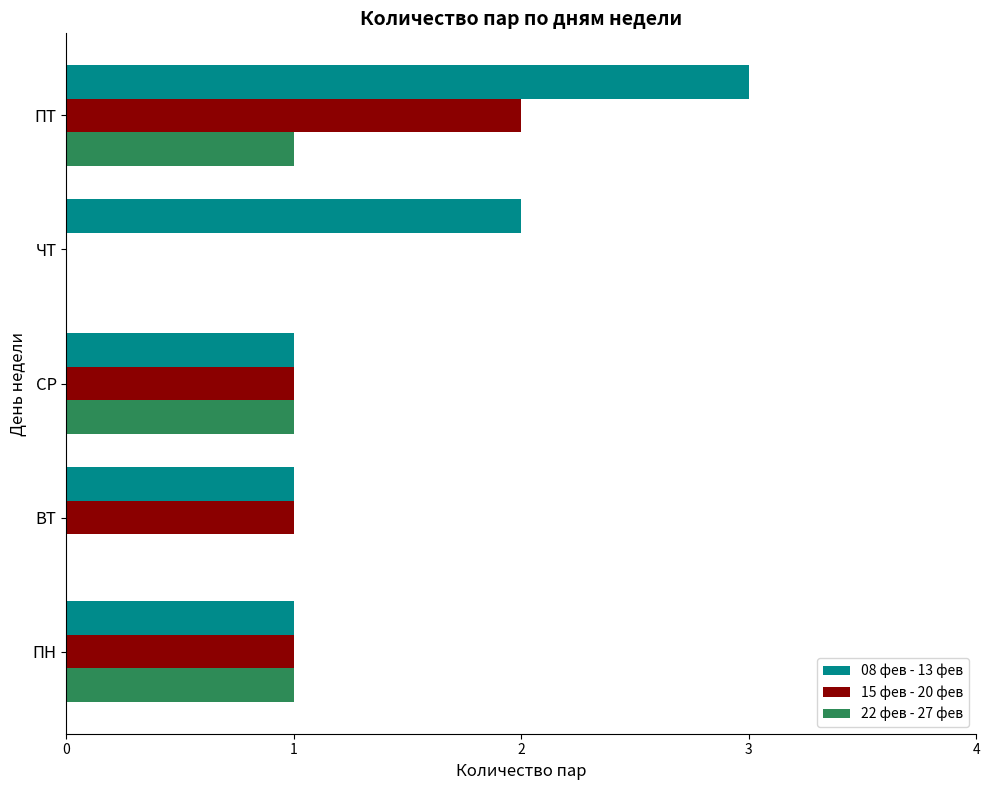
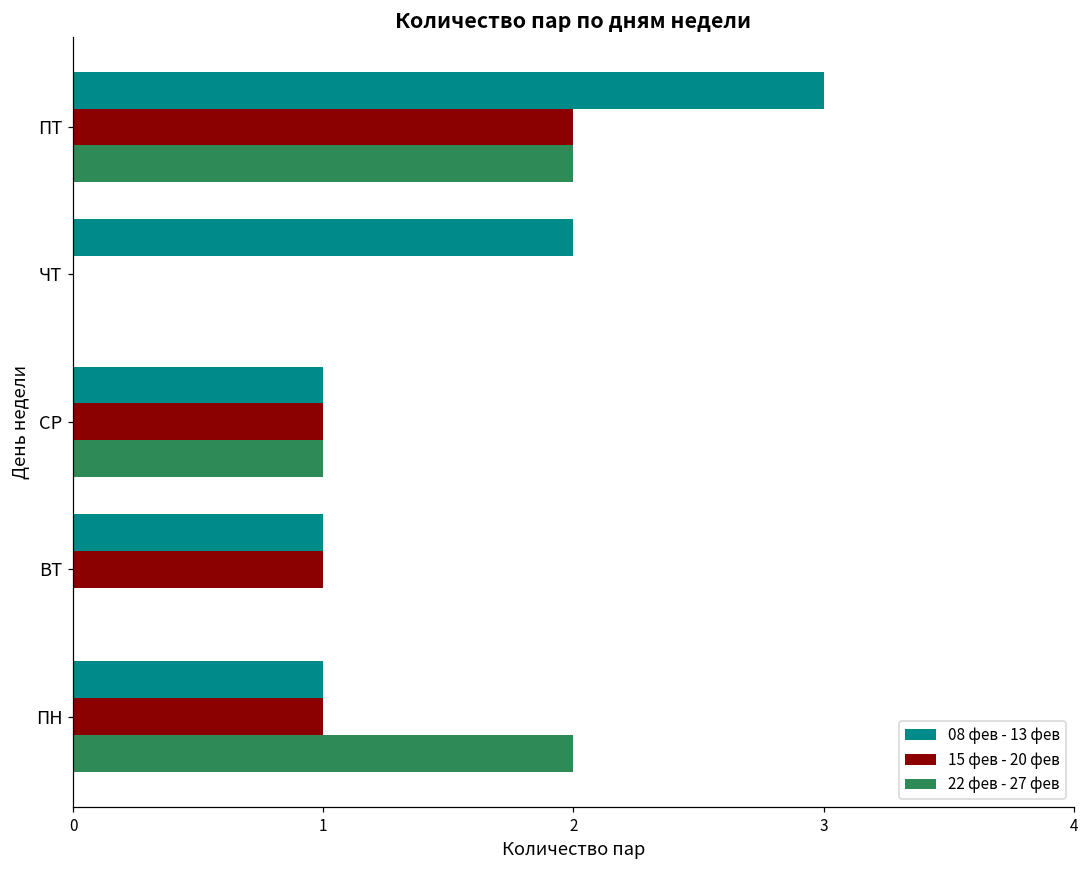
  {
    "08 фев - 13 фев": {
      "ПТ": 3,
      "ЧТ": 2,
      "СР": 1,
      "ВТ": 1,
      "ПН": 1
    },
    "15 фев - 20 фев": {
      "ПТ": 2,
      "ЧТ": 0,
      "СР": 1,
      "ВТ": 1,
      "ПН": 1
    },
    "22 фев - 27 фев": {
-     "ПТ": 1,
+     "ПТ": 2,
      "ЧТ": 0,
      "СР": 1,
      "ВТ": 0,
-     "ПН": 1
+     "ПН": 2
    }
  }
